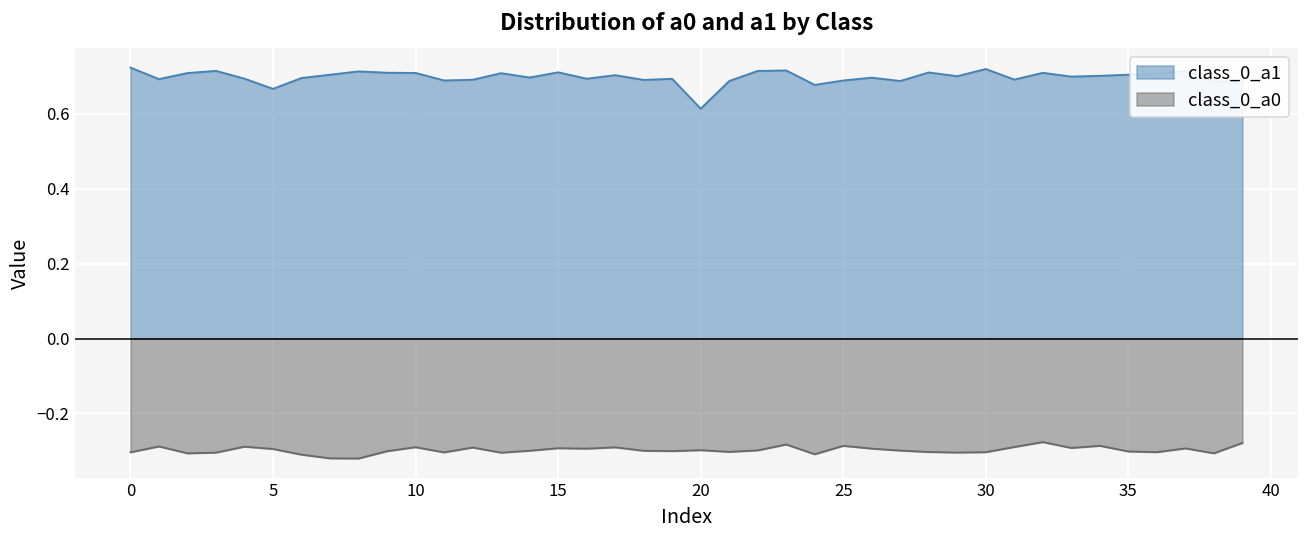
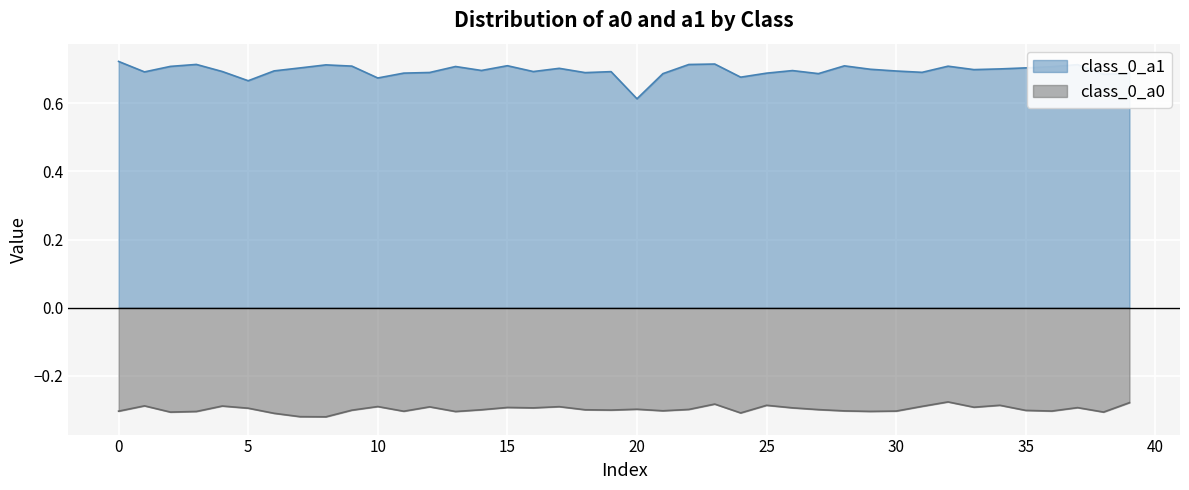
  {
    "class_0_a1": {
      "0": 0.72,
      "5": 0.67,
-     "10": 0.71,
+     "10": 0.67,
      "15": 0.71,
      "20": 0.61,
      "25": 0.69,
-     "30": 0.72,
+     "30": 0.69,
      "35": 0.70
    }
  }
